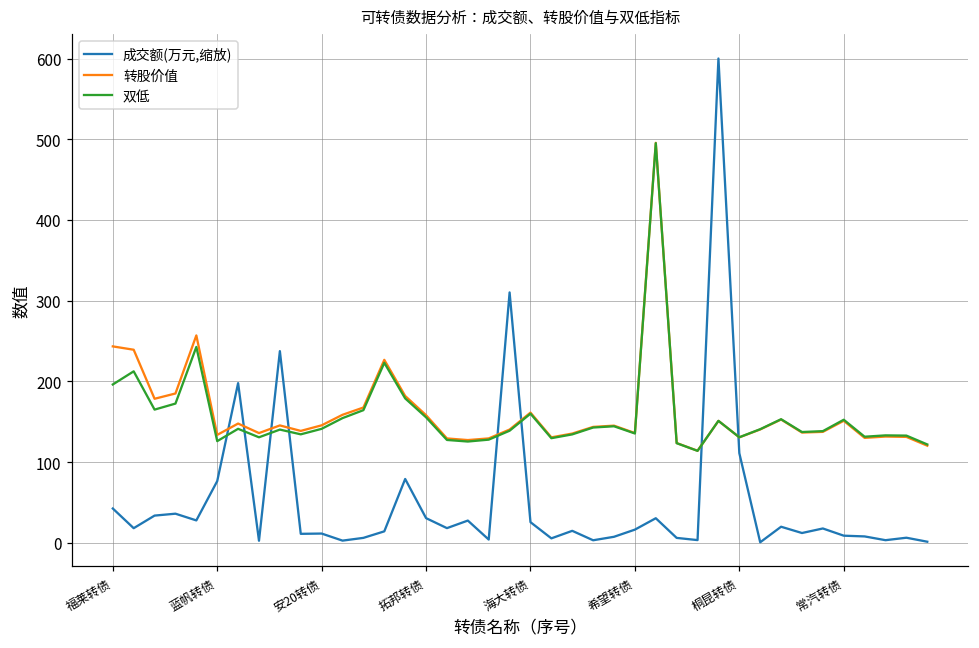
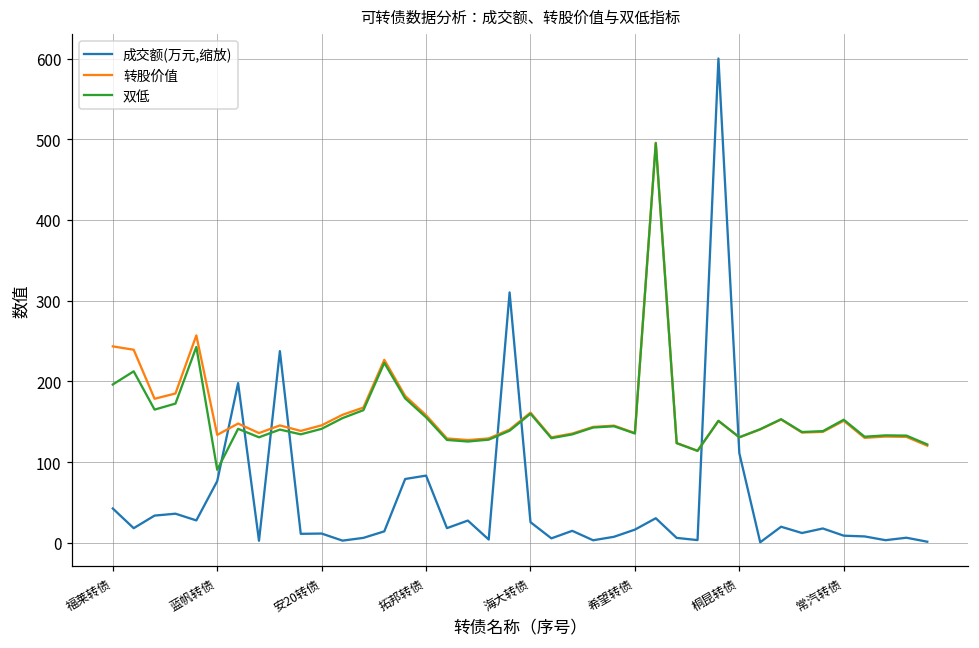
  {
    "成交额(万元,缩放)": {
      "福莱转债": 40,
      "蓝帆转债": 80,
      "安20转债": 10,
-     "拓邦转债": 30,
+     "拓邦转债": 80,
      "海大转债": 30,
      "希望转债": 20,
      "桐昆转债": 110,
      "常汽转债": 10
    },
    "转股价值": {
      "福莱转债": 240,
      "蓝帆转债": 130,
      "安20转债": 150
    },
    "双低": {
      "福莱转债": 200,
-     "蓝帆转债": 130,
+     "蓝帆转债": 90,
      "安20转债": 140
    }
  }
